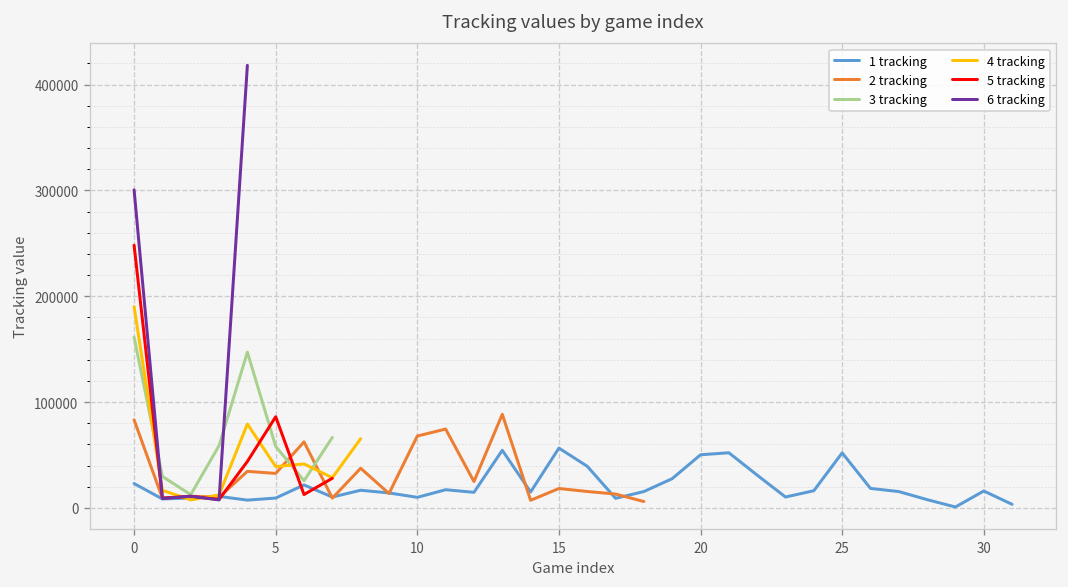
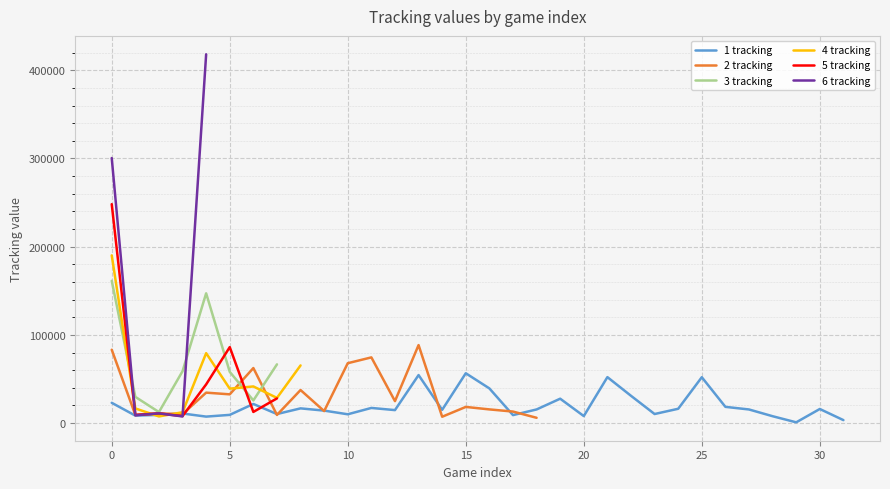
  {
    "1 tracking": {
      "0": 20000,
      "5": 10000,
      "10": 10000,
      "15": 60000,
-     "20": 50000,
+     "20": 10000,
      "25": 50000,
      "30": 20000
    },
    "2 tracking": {
      "0": 80000,
      "5": 30000,
      "10": 70000,
      "15": 20000
    },
    "3 tracking": {
      "0": 160000,
      "5": 60000
    },
    "4 tracking": {
      "0": 190000,
      "5": 40000
    },
    "5 tracking": {
      "0": 250000,
      "5": 90000
    },
    "6 tracking": {
      "0": 300000
    }
  }
